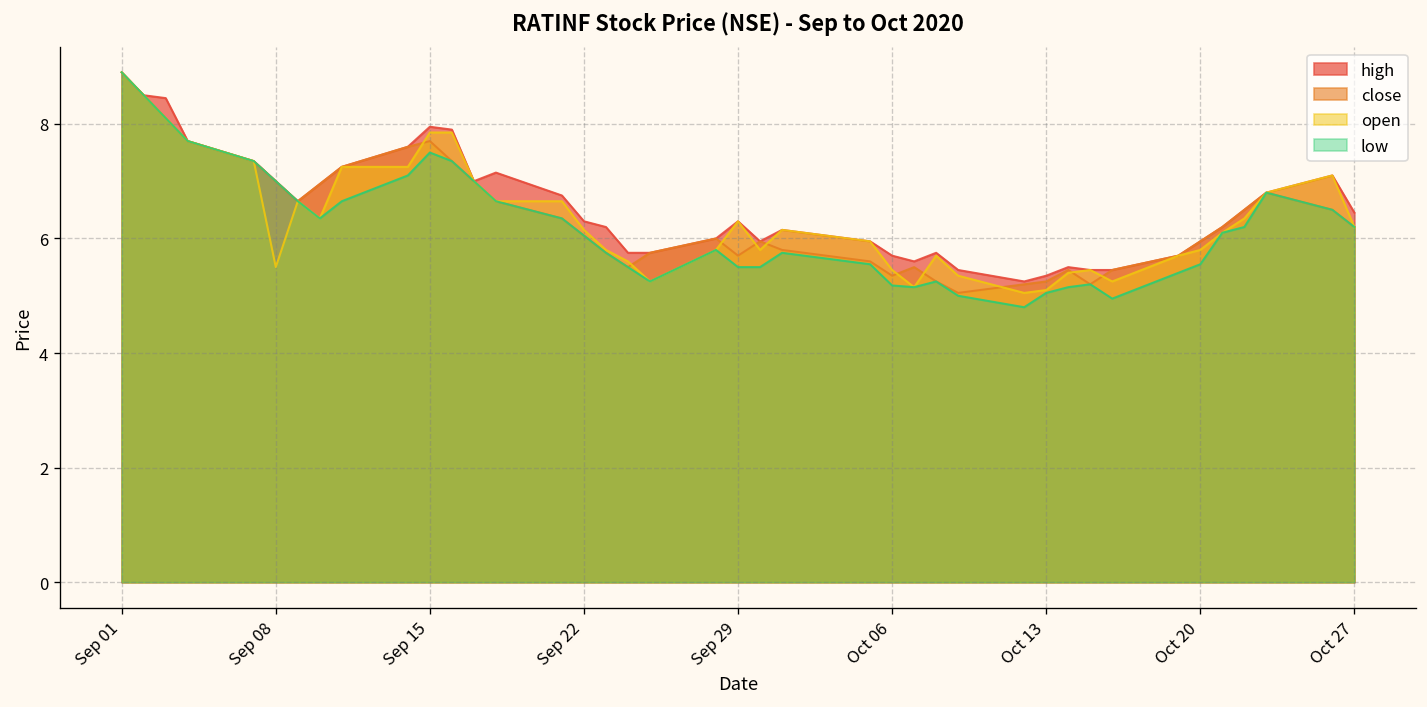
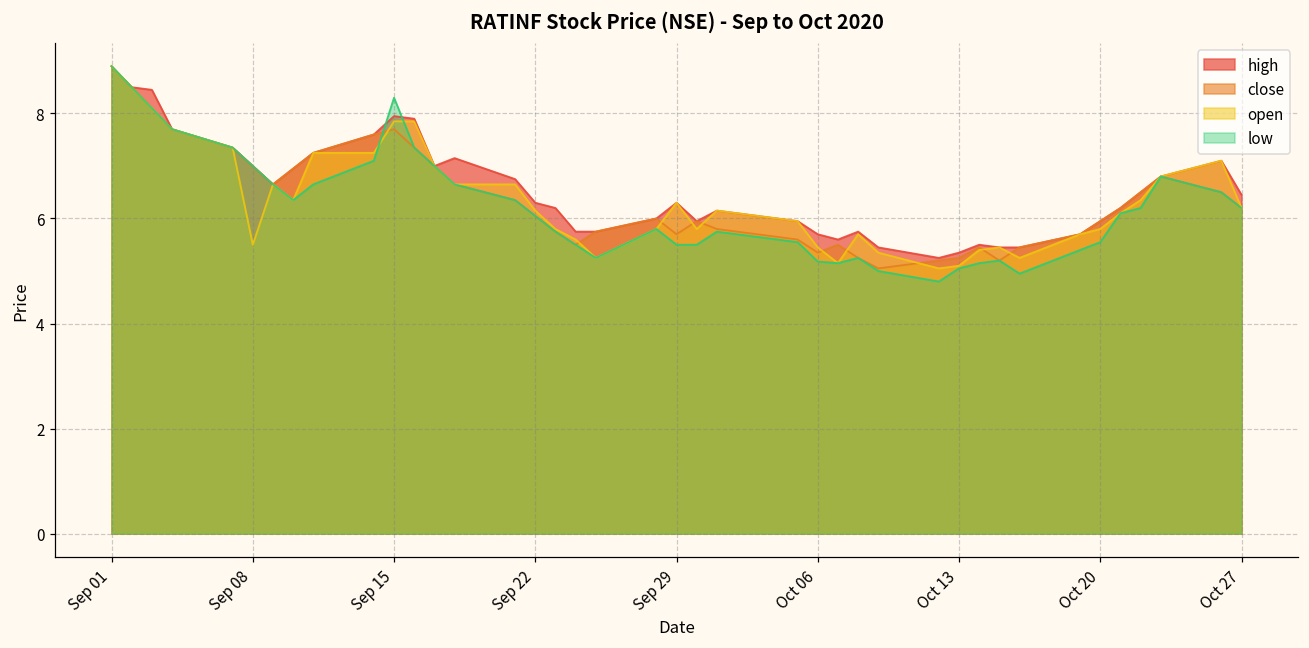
  {
    "open": {
      "Sep 08": 5.5,
      "Sep 15": 7.9,
      "Sep 22": 6.2,
      "Oct 06": 5.5,
      "Oct 20": 5.8
    },
    "low": {
-     "Sep 15": 7.5,
+     "Sep 15": 8.3,
      "Sep 29": 5.5,
      "Oct 06": 5.2,
      "Oct 20": 5.6
    }
  }
